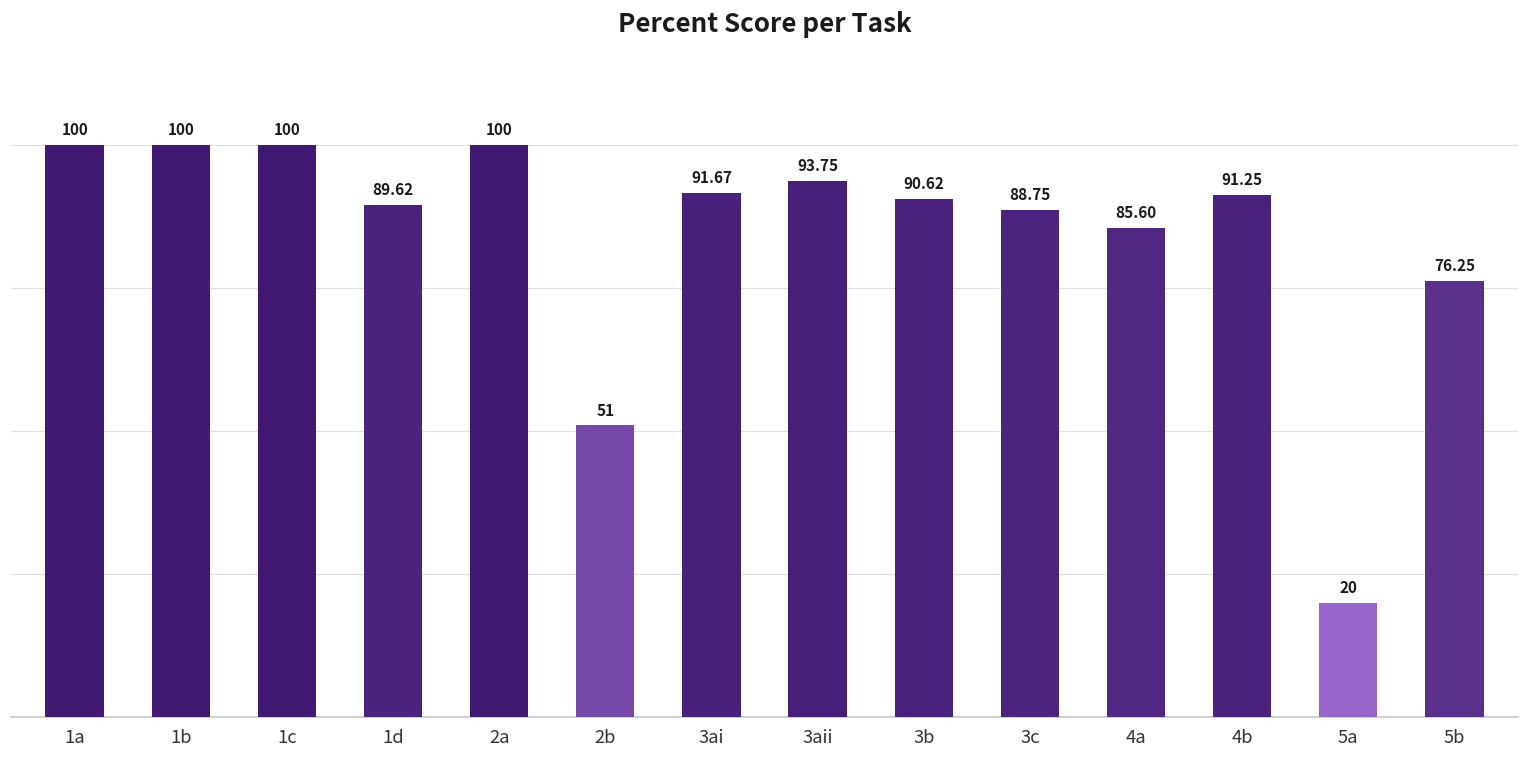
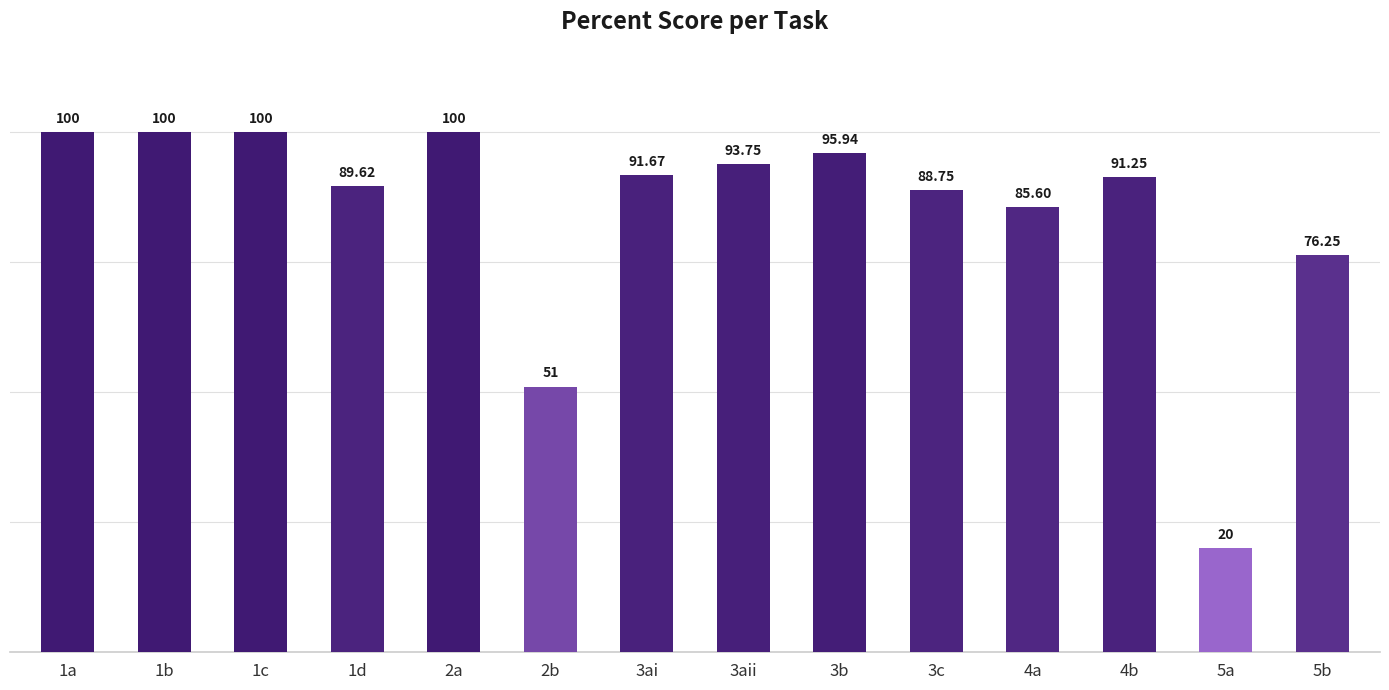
  {
    "1a": 100,
    "1b": 100,
    "1c": 100,
    "1d": 89.62,
    "2a": 100,
    "2b": 51,
    "3ai": 91.67,
    "3aii": 93.75,
-   "3b": 90.62,
+   "3b": 95.94,
    "3c": 88.75,
    "4a": 85.60,
    "4b": 91.25,
    "5a": 20,
    "5b": 76.25
  }
